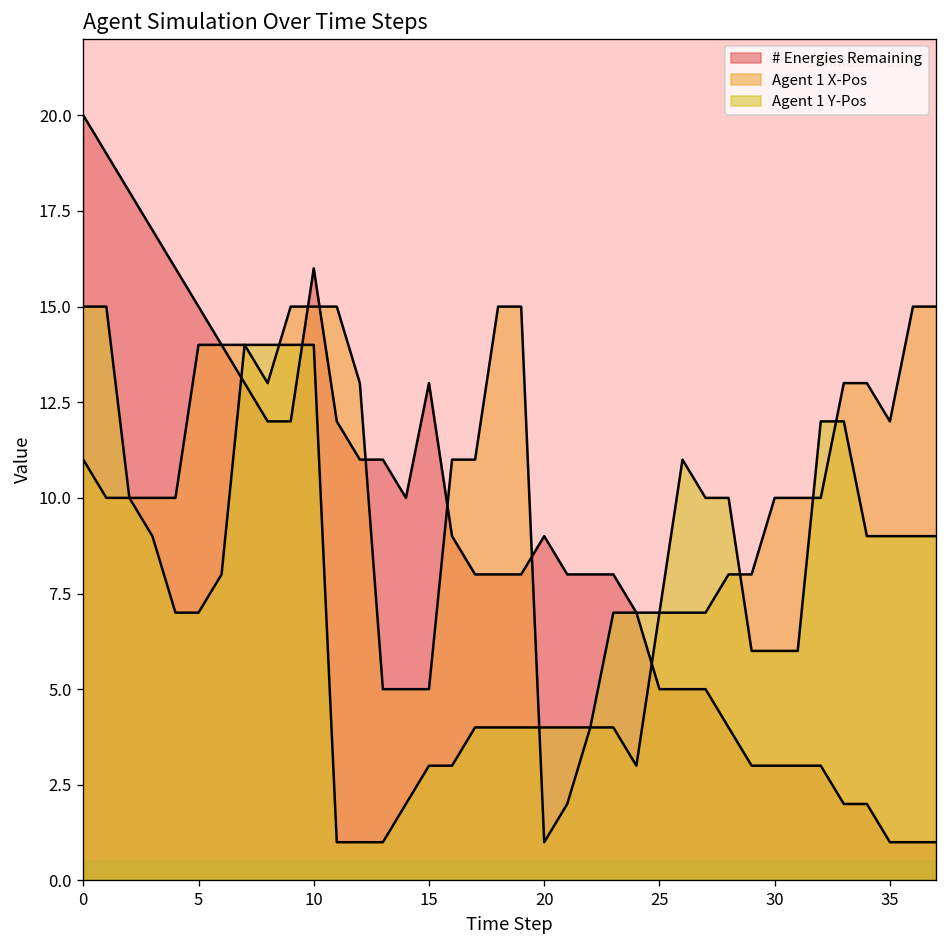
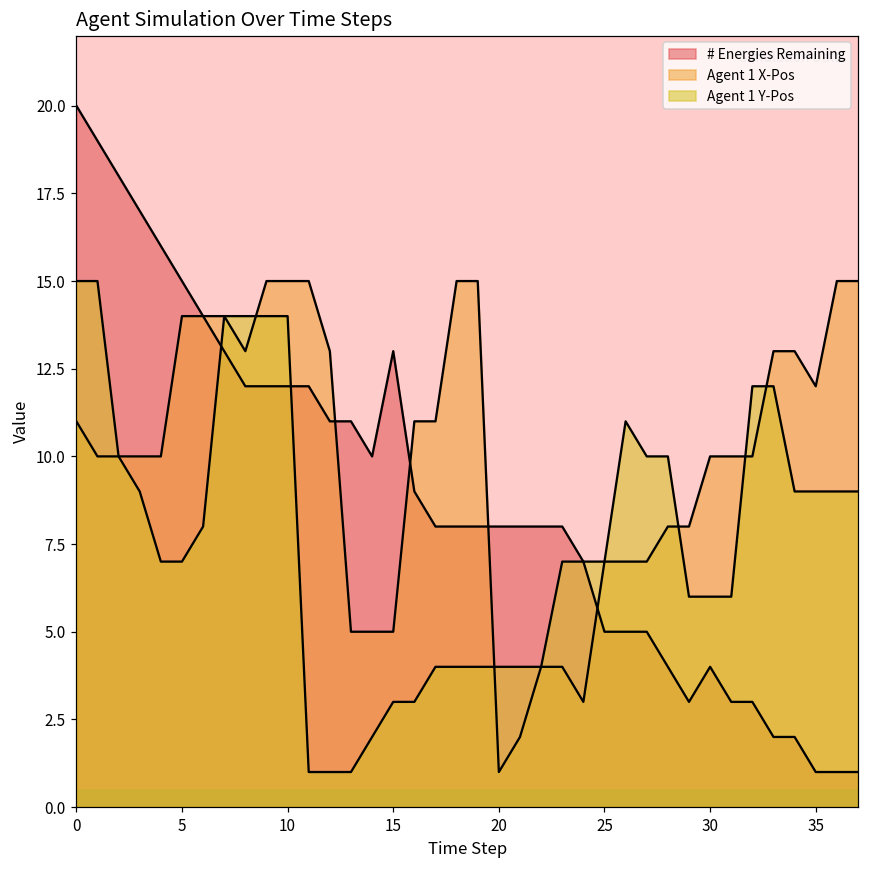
  {
    "# Energies Remaining": {
      "0": 20,
      "5": 15,
-     "10": 16,
+     "10": 12,
      "15": 13,
-     "20": 9,
+     "20": 8,
      "25": 5,
-     "30": 3,
+     "30": 4,
      "35": 1
    }
  }
